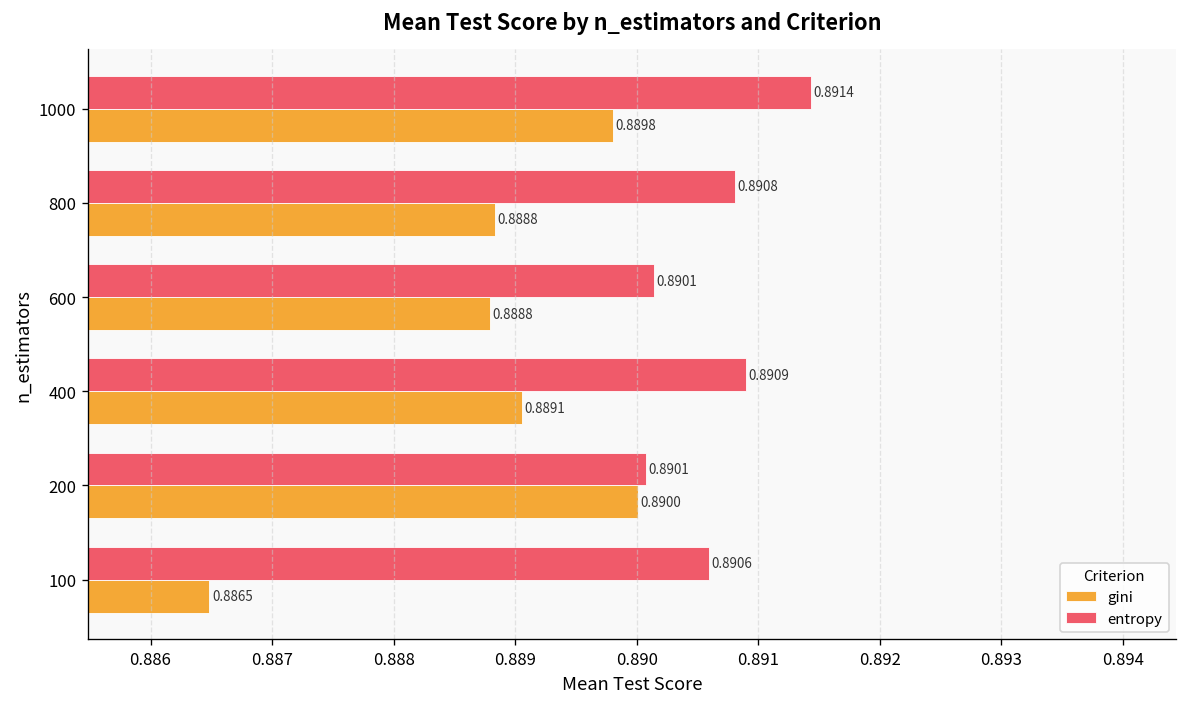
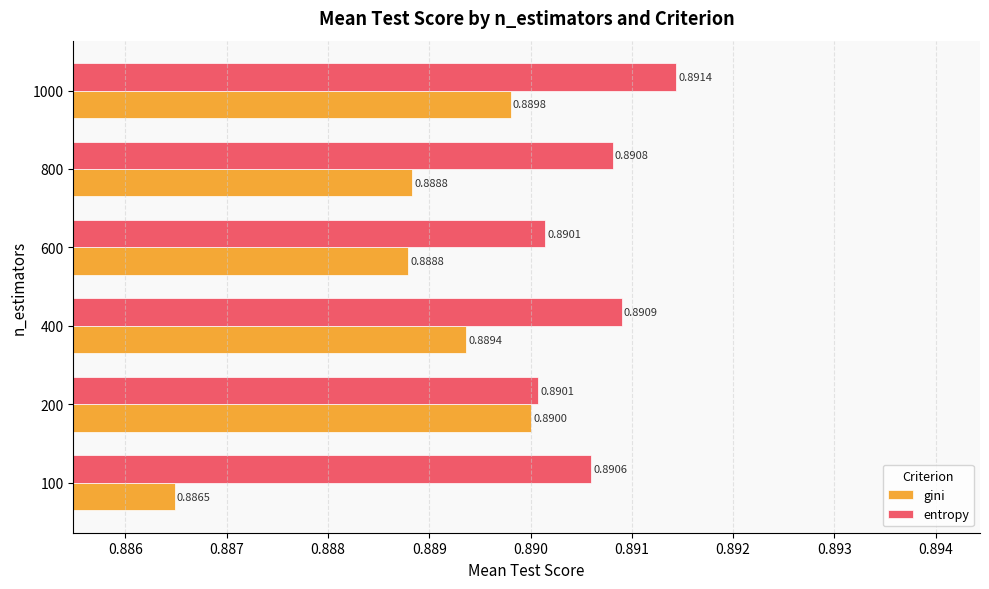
  {
    "gini": {
      "1000": 0.8898,
      "800": 0.8888,
      "600": 0.8888,
-     "400": 0.8891,
+     "400": 0.8894,
      "200": 0.8900,
      "100": 0.8865
    },
    "entropy": {
      "1000": 0.8914,
      "800": 0.8908,
      "600": 0.8901,
      "400": 0.8909,
      "200": 0.8901,
      "100": 0.8906
    }
  }
